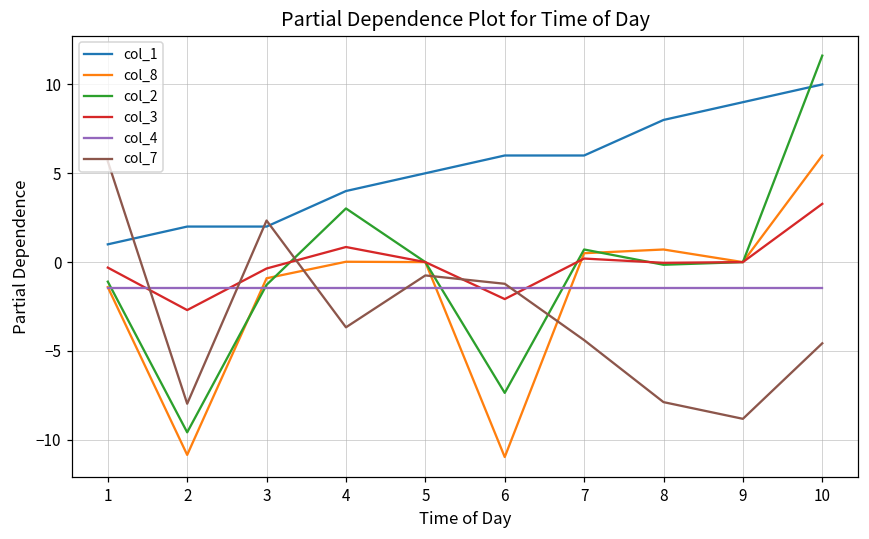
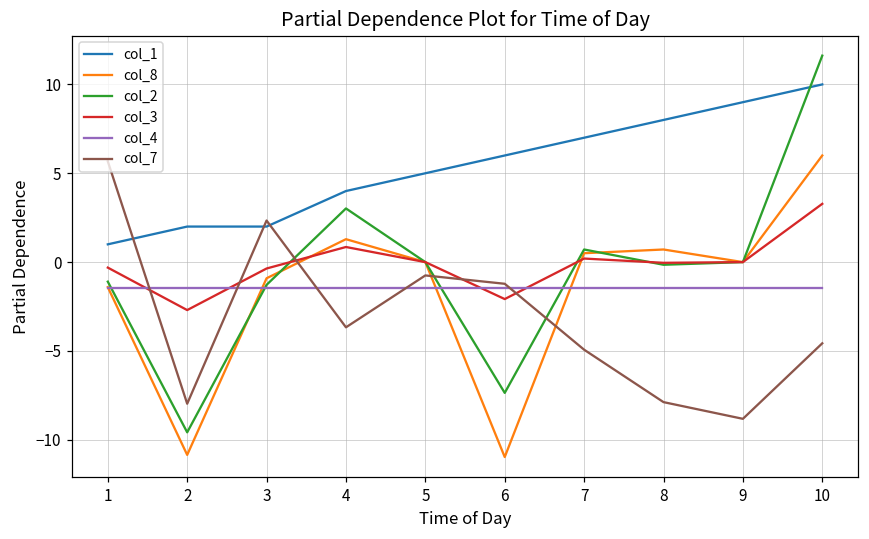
  {
    "col_1": {
      "1": 1,
      "2": 2,
      "3": 2,
      "4": 4,
      "5": 5,
      "6": 6,
-     "7": 6,
+     "7": 7,
      "8": 8,
      "9": 9,
      "10": 10
    },
    "col_8": {
      "2": -10.9,
      "3": -0.9,
-     "4": 0.0,
+     "4": 1.3,
      "6": -11.0,
      "7": 0.5,
      "8": 0.7,
      "10": 6.0
    },
    "col_2": {
      "1": -1.1,
      "2": -9.6,
      "3": -1.3,
      "4": 3.0,
      "6": -7.4,
      "7": 0.7,
      "10": 11.6
    },
    "col_3": {
      "1": -0.3,
      "2": -2.7,
      "3": -0.4,
      "4": 0.9,
      "6": -2.1,
      "7": 0.2,
      "10": 3.3
    },
    "col_4": {
      "2": -1.5,
      "3": -1.5,
      "4": -1.5,
      "5": -1.5,
      "6": -1.5,
      "7": -1.5,
      "8": -1.5,
      "9": -1.5,
      "10": -1.5
    },
    "col_7": {
      "2": -8.0,
      "3": 2.3,
      "4": -3.7,
      "5": -0.8,
      "6": -1.2,
-     "7": -4.4,
+     "7": -4.9,
      "8": -7.9,
      "9": -8.8,
      "10": -4.6
    }
  }
